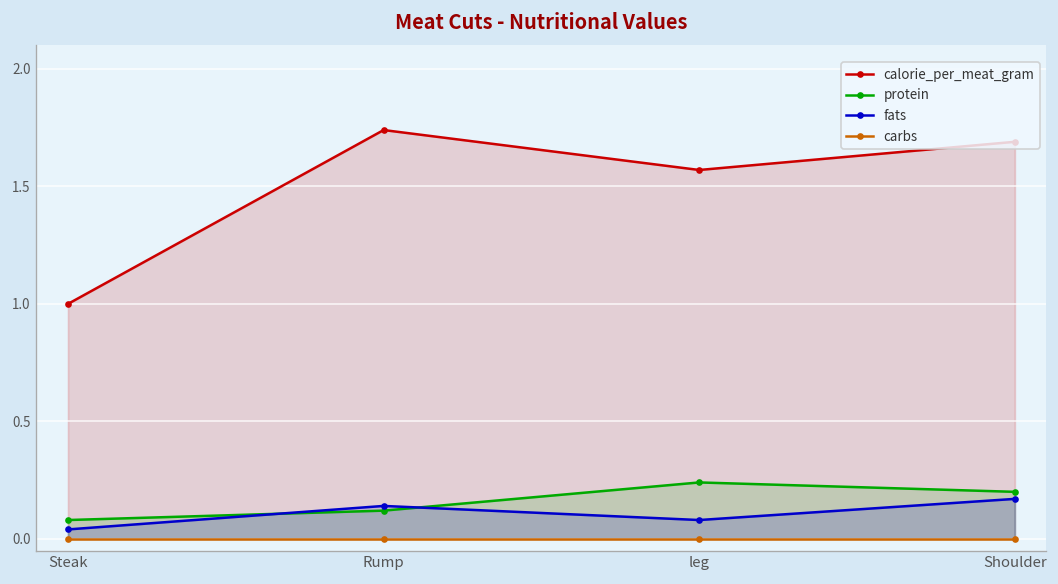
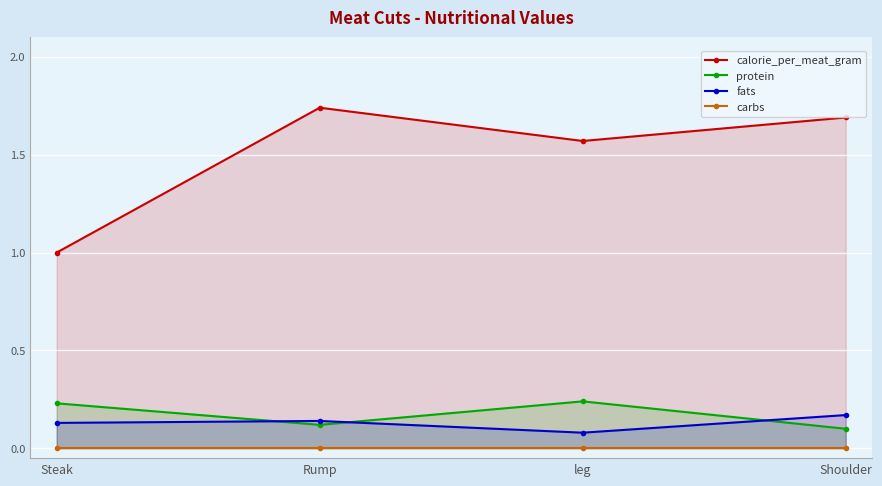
  {
    "calorie_per_meat_gram": {
      "Steak": 1.00,
      "Rump": 1.74,
      "leg": 1.57,
      "Shoulder": 1.69
    },
    "protein": {
-     "Steak": 0.08,
+     "Steak": 0.23,
      "Rump": 0.12,
      "leg": 0.24,
-     "Shoulder": 0.2
+     "Shoulder": 0.1
    },
    "fats": {
-     "Steak": 0.04,
+     "Steak": 0.13,
      "Rump": 0.14,
      "leg": 0.08,
      "Shoulder": 0.17
    },
    "carbs": {
      "Steak": 0.00,
      "Rump": 0.00,
      "leg": 0.00,
      "Shoulder": 0.00
    }
  }
